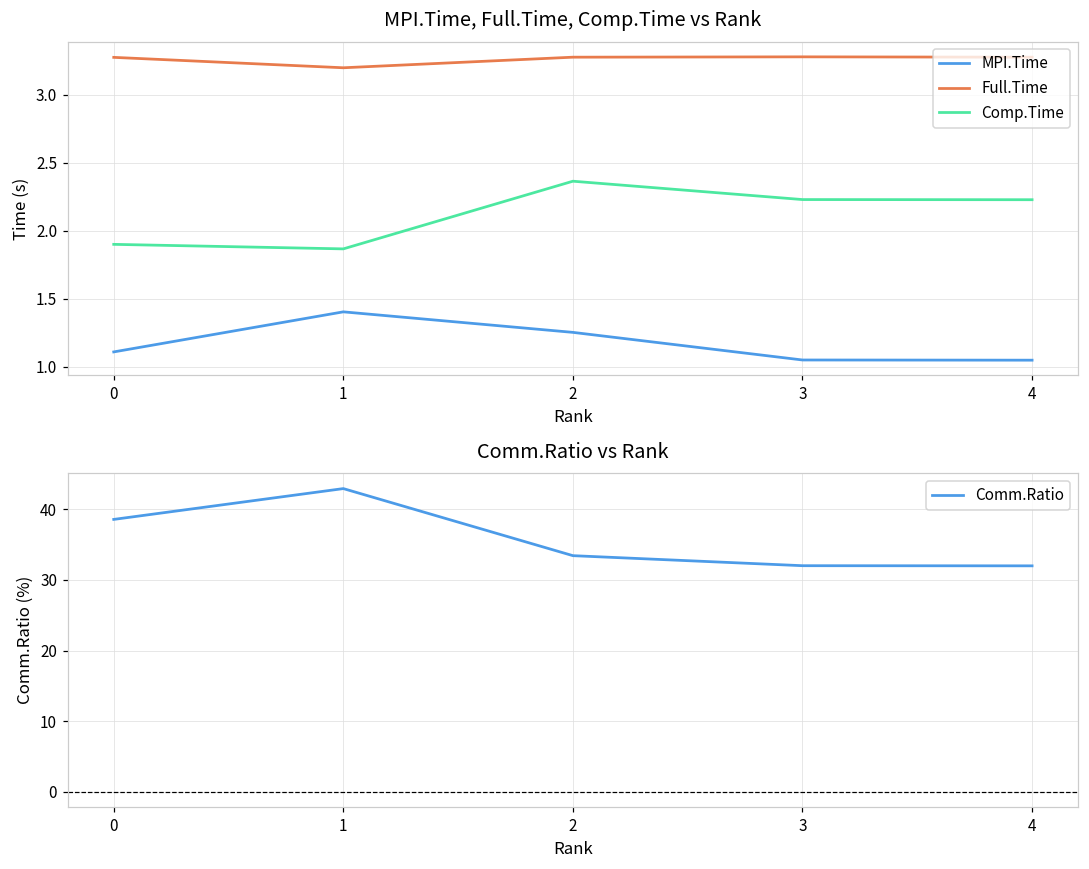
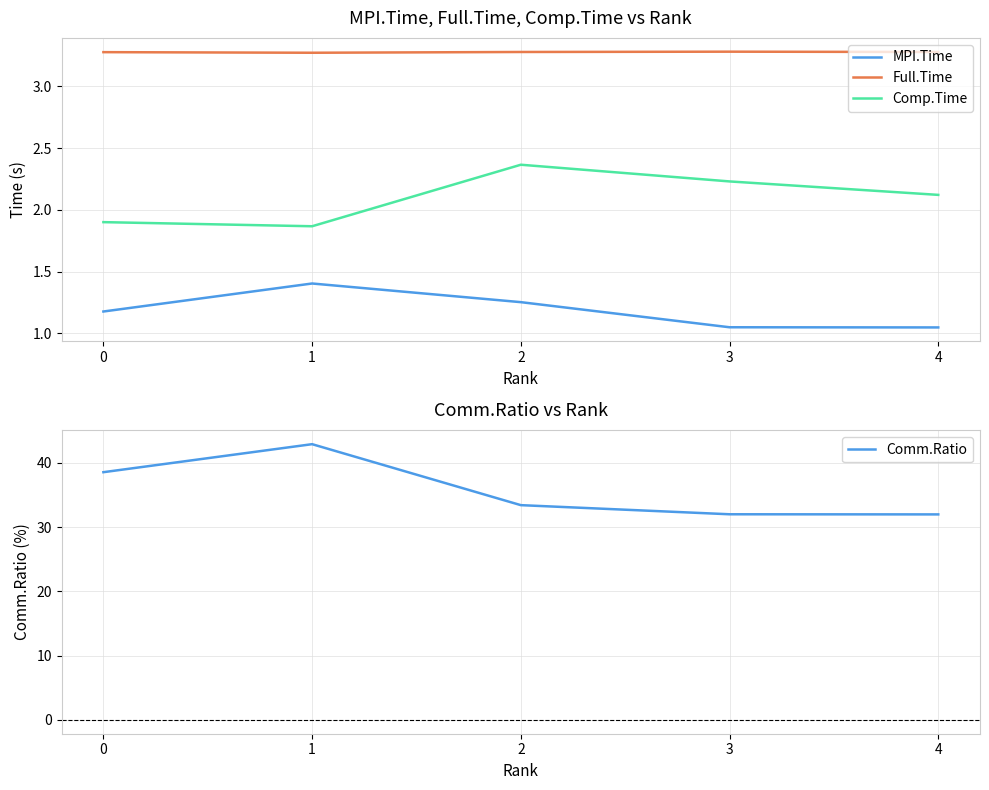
  {
    "MPI.Time, Full.Time, Comp.Time vs Rank": {
      "MPI.Time": {
-       "0": 1.11,
+       "0": 1.18,
        "1": 1.40,
        "2": 1.25,
        "3": 1.05,
        "4": 1.05
      },
      "Full.Time": {
        "0": 3.28,
-       "1": 3.20,
+       "1": 3.27,
        "2": 3.28,
        "3": 3.28
      },
      "Comp.Time": {
        "0": 1.90,
        "1": 1.87,
        "2": 2.37,
        "3": 2.23,
-       "4": 2.23
+       "4": 2.12
      }
    },
    "Comm.Ratio vs Rank": {
      "0": 39,
      "1": 43,
      "2": 33,
      "3": 32,
      "4": 32
    }
  }
